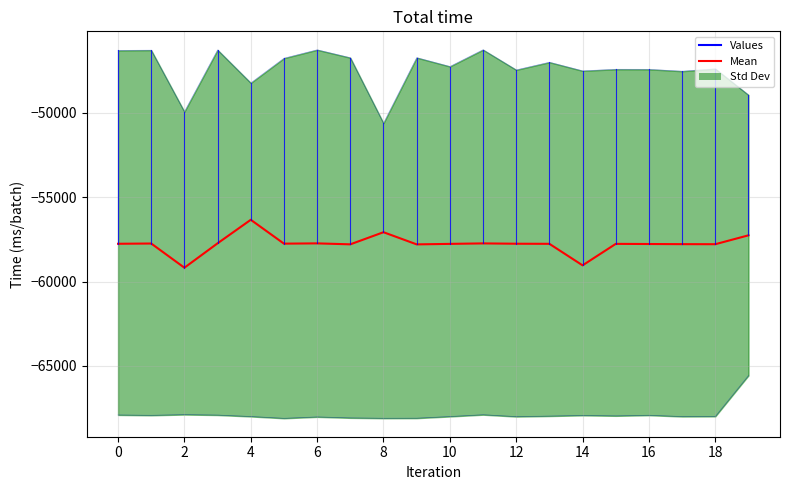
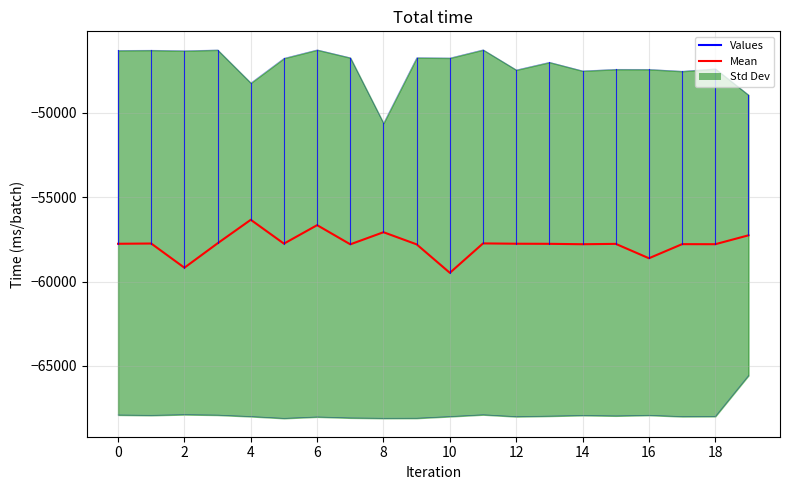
  {
    "Mean": {
-     "6": -57700,
-     "10": -57800,
-     "14": -59000,
-     "16": -57800
+     "6": -56700,
+     "10": -59500,
+     "14": -57800,
+     "16": -58600
    },
    "Std Dev": {
-     "2": -49900,
-     "10": -47300
+     "2": -46300,
+     "10": -46800
    }
  }
